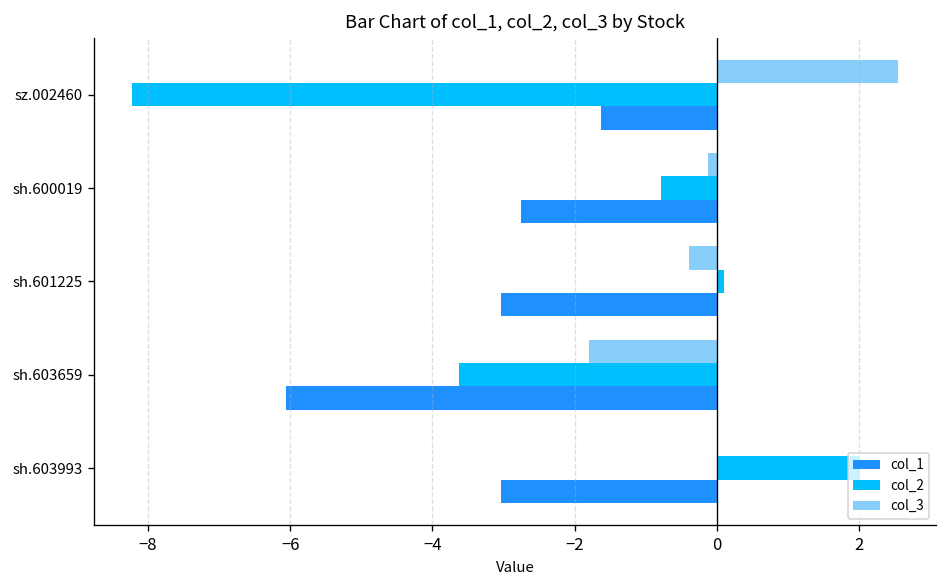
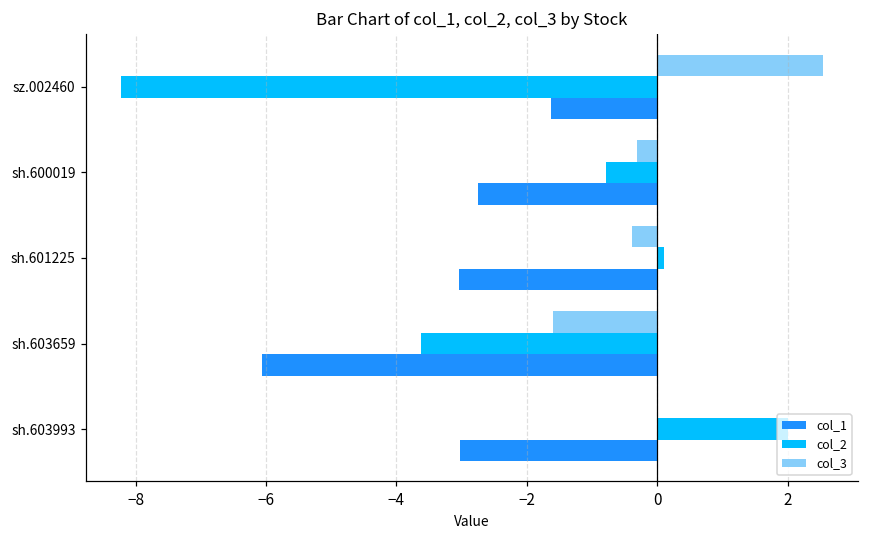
  {
    "col_3": {
      "sz.002460": 2.5,
-     "sh.600019": -0.1,
+     "sh.600019": -0.3,
      "sh.601225": -0.4,
-     "sh.603659": -1.8,
+     "sh.603659": -1.6,
      "sh.603993": 0.0
    }
  }
